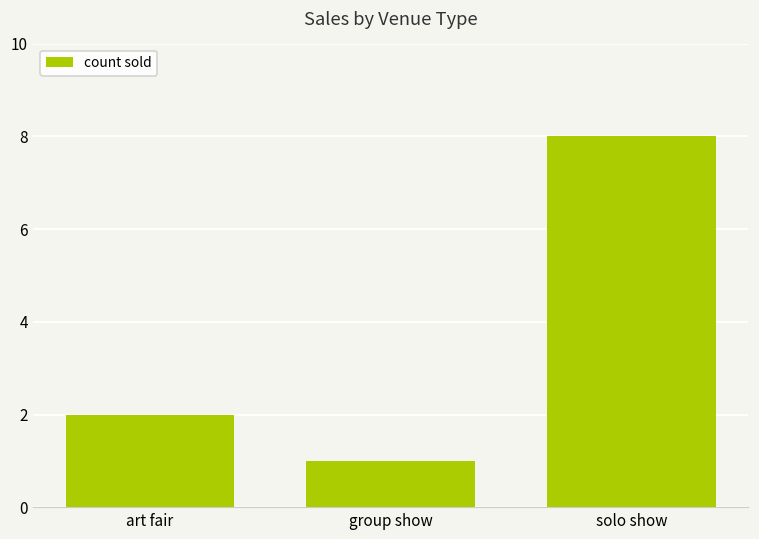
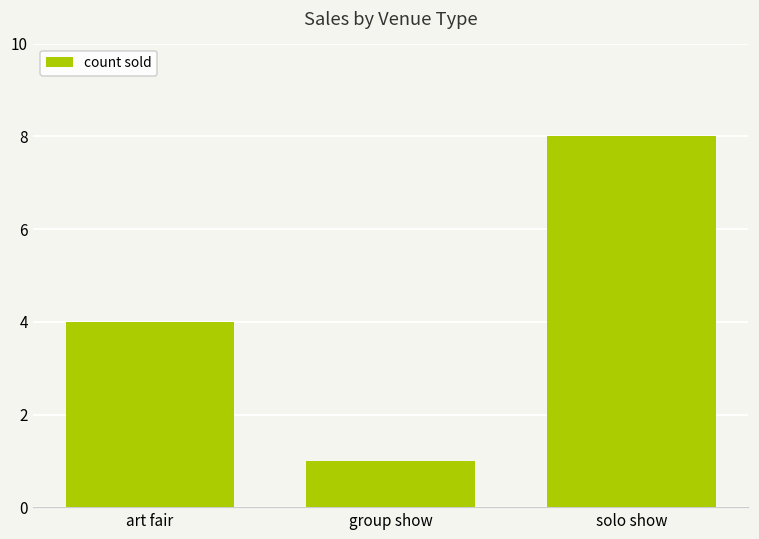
  {
-   "art fair": 2,
+   "art fair": 4,
    "group show": 1,
    "solo show": 8
  }
